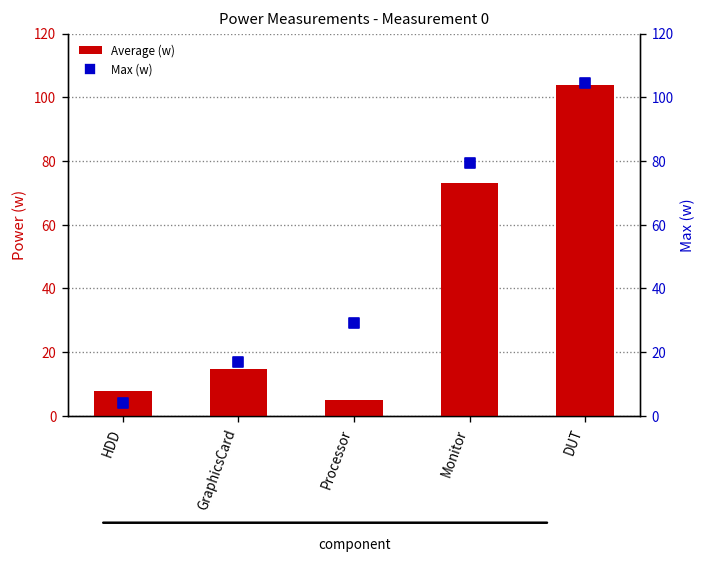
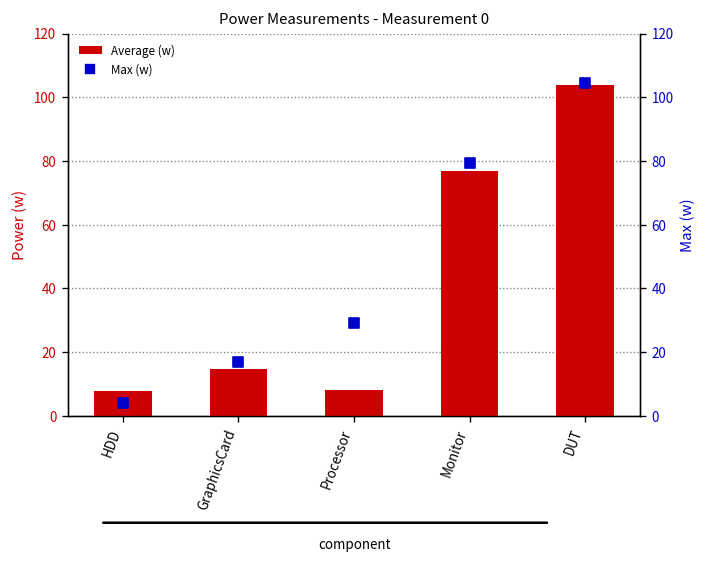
  {
    "Average (w)": {
      "HDD": 8,
      "GraphicsCard": 15,
-     "Processor": 5,
-     "Monitor": 73,
+     "Processor": 8,
+     "Monitor": 77,
      "DUT": 104
    }
  }
